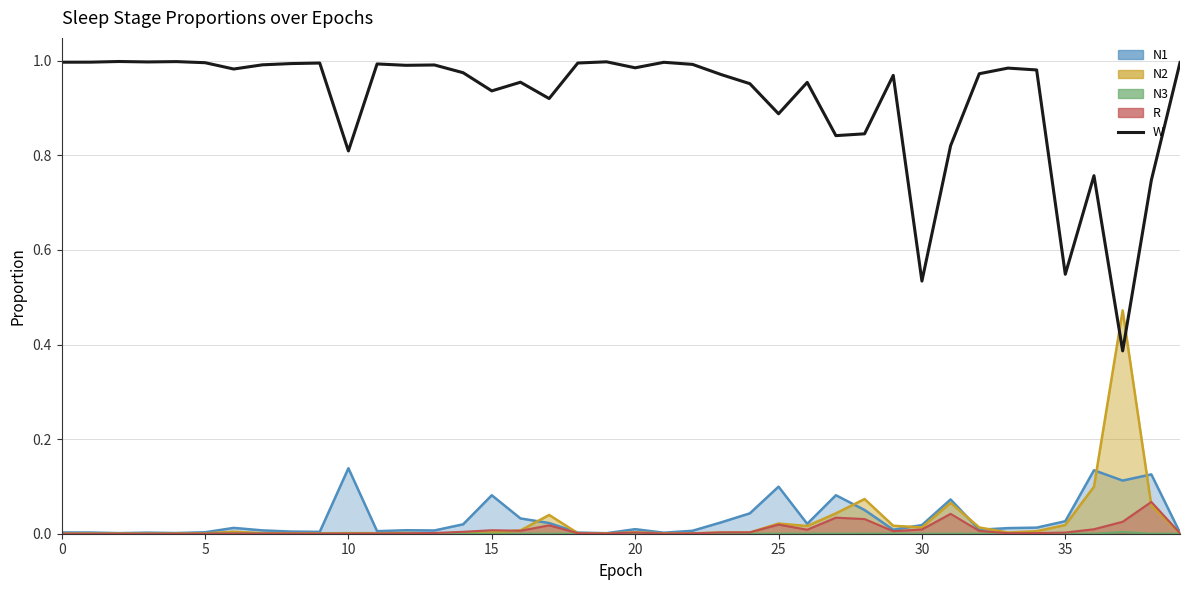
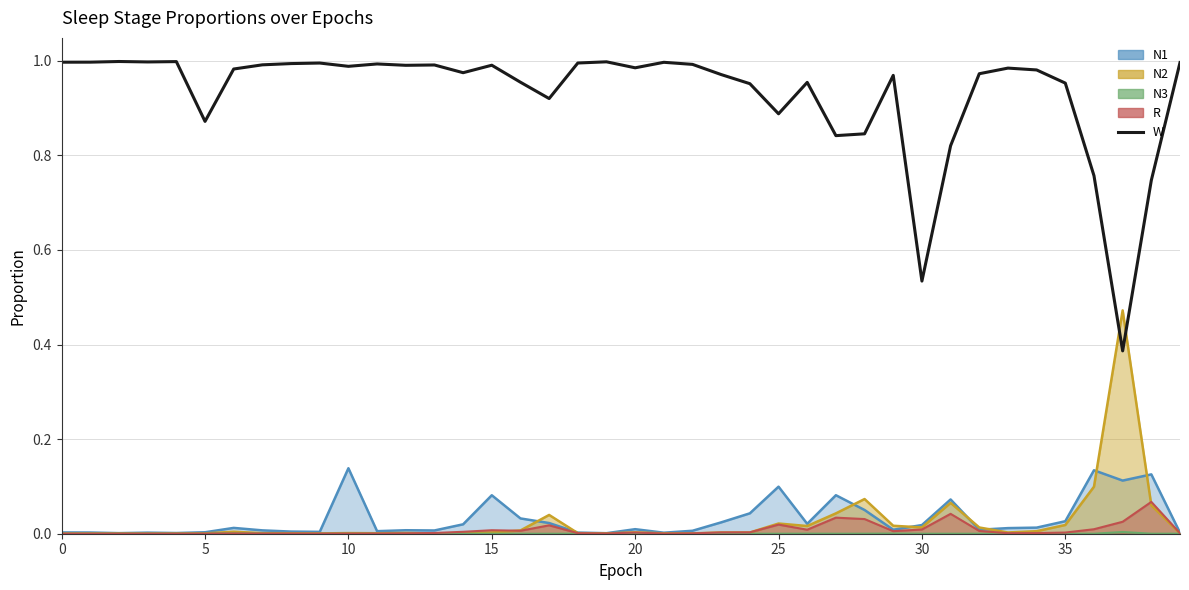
  {
    "N1": {
      "10": 0.14,
      "15": 0.08,
      "20": 0.01,
      "25": 0.10,
      "35": 0.03
    },
    "N3": {
      "25": 0.00,
      "30": 0.00
    },
    "W": {
      "0": 1.00,
-     "5": 1.00,
-     "10": 0.81,
-     "15": 0.94,
+     "5": 0.87,
+     "10": 0.99,
+     "15": 0.99,
      "20": 0.98,
      "25": 0.89,
      "30": 0.53,
-     "35": 0.55
+     "35": 0.95
    }
  }
